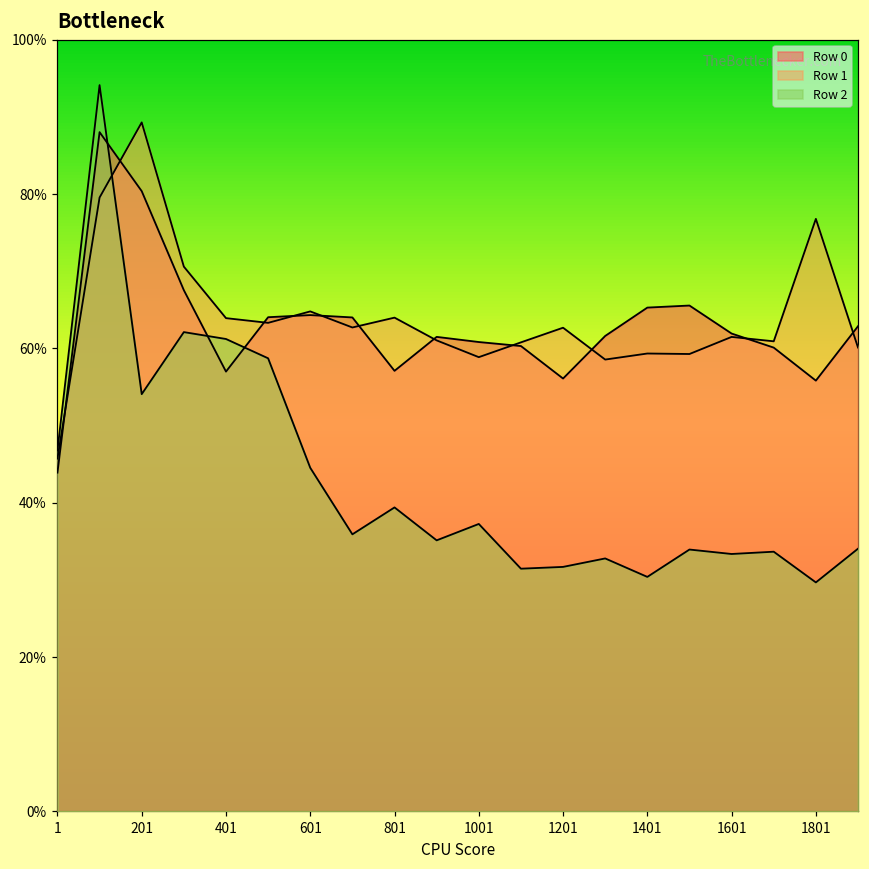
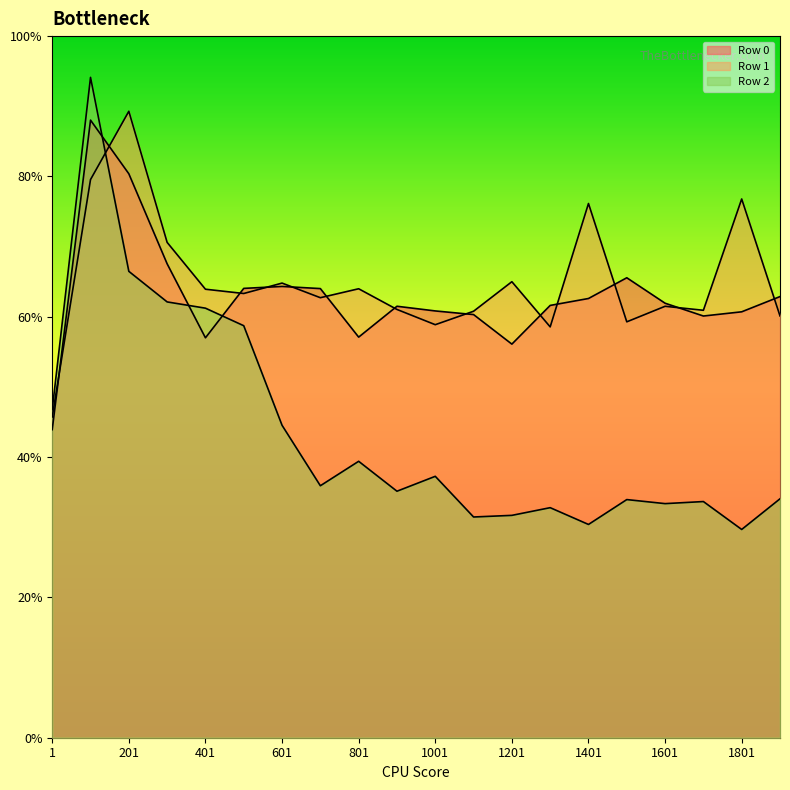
  {
    "Row 0": {
      "1": "44%",
      "201": "80%",
      "401": "57%",
      "601": "64%",
      "801": "57%",
      "1001": "61%",
      "1201": "56%",
-     "1401": "65%",
+     "1401": "63%",
      "1601": "62%",
-     "1801": "56%"
+     "1801": "61%"
    },
    "Row 1": {
      "1": "46%",
      "201": "89%",
      "401": "64%",
      "601": "65%",
      "801": "64%",
      "1001": "59%",
-     "1201": "63%",
-     "1401": "59%",
+     "1201": "65%",
+     "1401": "76%",
      "1601": "61%",
      "1801": "77%"
    },
    "Row 2": {
      "1": "47%",
-     "201": "54%",
+     "201": "66%",
      "401": "61%",
      "601": "45%",
      "801": "39%",
      "1001": "37%",
      "1201": "32%",
      "1401": "30%",
      "1601": "33%",
      "1801": "30%"
    }
  }
